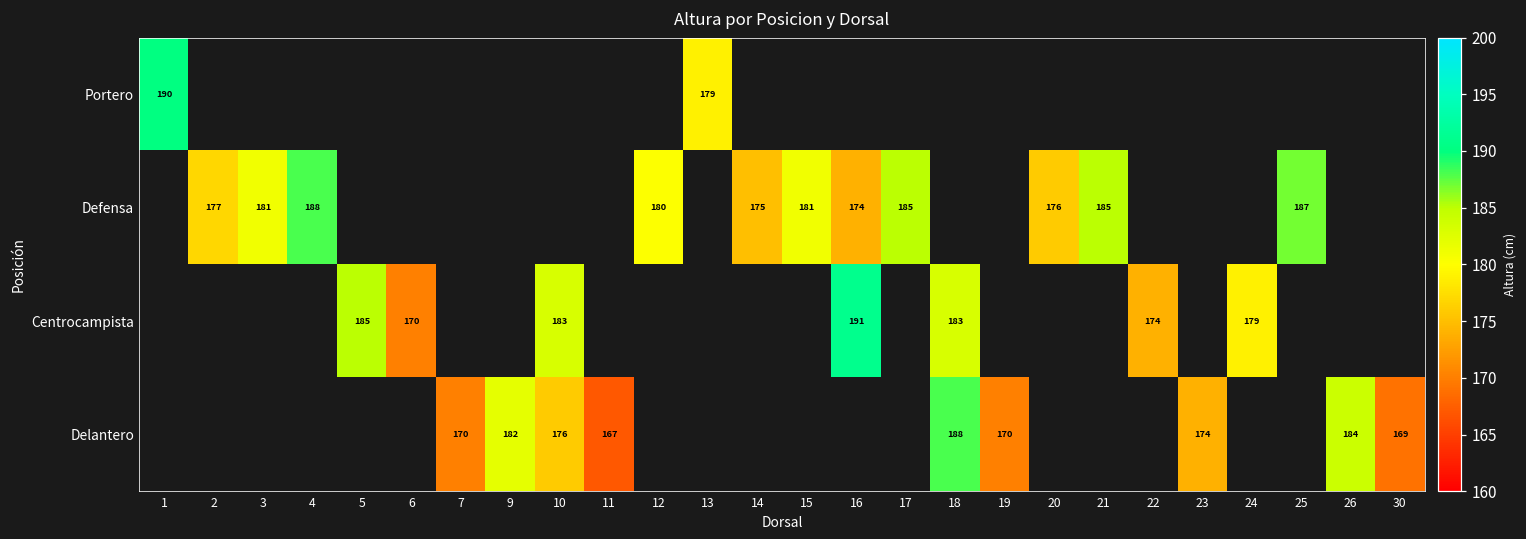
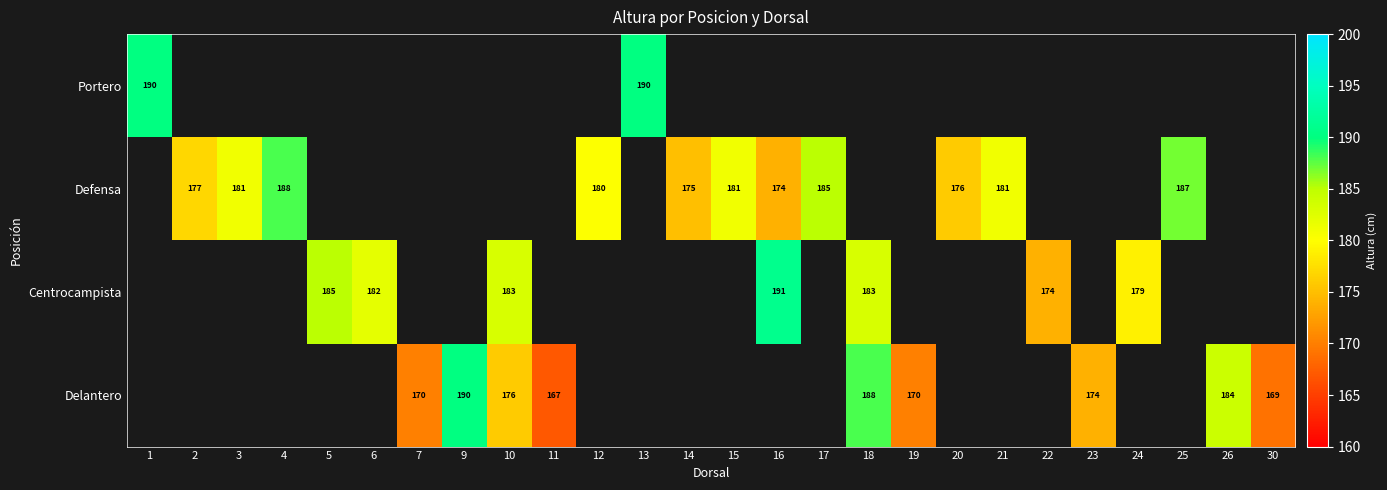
  {
    "Portero": {
      "1": 190,
-     "13": 179
+     "13": 190
    },
    "Defensa": {
      "2": 177,
      "3": 181,
      "4": 188,
      "12": 180,
      "14": 175,
      "15": 181,
      "16": 174,
      "17": 185,
      "20": 176,
-     "21": 185,
+     "21": 181,
      "25": 187
    },
    "Centrocampista": {
      "5": 185,
-     "6": 170,
+     "6": 182,
      "10": 183,
      "16": 191,
      "18": 183,
      "22": 174,
      "24": 179
    },
    "Delantero": {
      "7": 170,
-     "9": 182,
+     "9": 190,
      "10": 176,
      "11": 167,
      "18": 188,
      "19": 170,
      "23": 174,
      "26": 184,
      "30": 169
    }
  }
